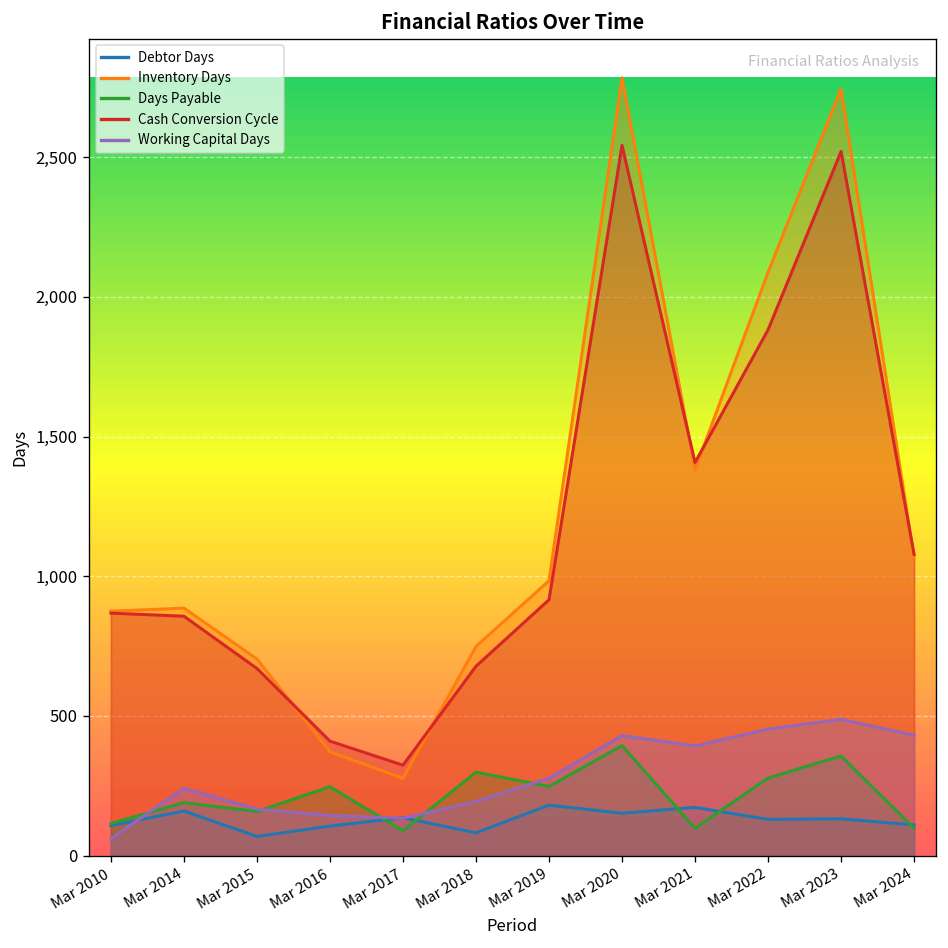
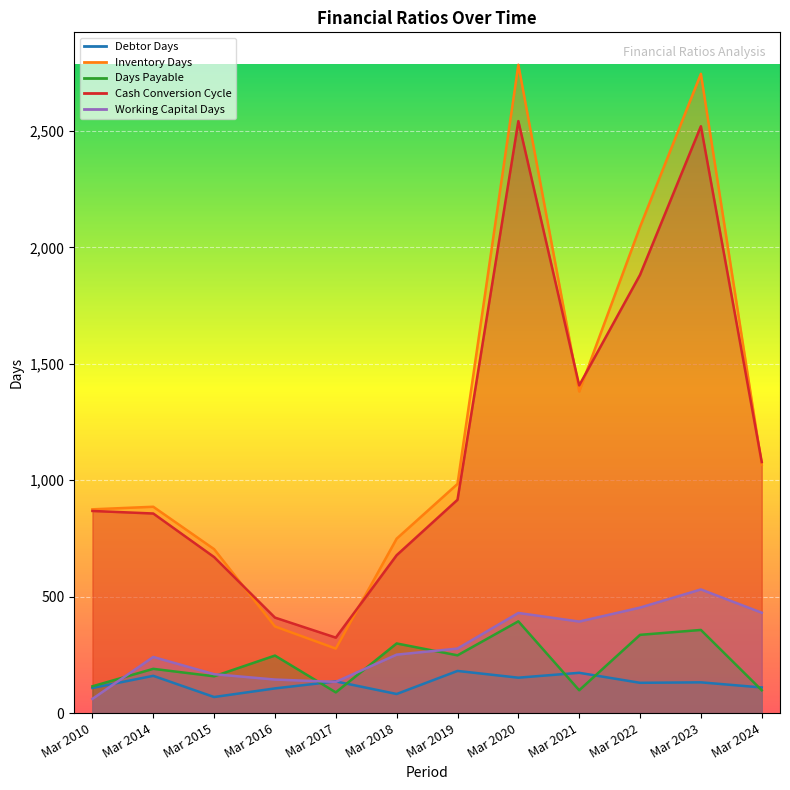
  {
    "Debtor Days": {
      "Mar 2014": 160,
      "Mar 2015": 70,
      "Mar 2016": 110,
      "Mar 2018": 80,
      "Mar 2019": 180,
      "Mar 2020": 150,
      "Mar 2021": 170,
      "Mar 2022": 130,
      "Mar 2023": 130,
      "Mar 2024": 110
    },
    "Days Payable": {
      "Mar 2014": 190,
      "Mar 2016": 250,
      "Mar 2017": 90,
      "Mar 2018": 300,
      "Mar 2019": 250,
      "Mar 2020": 390,
      "Mar 2021": 100,
-     "Mar 2022": 280,
+     "Mar 2022": 340,
      "Mar 2023": 360,
      "Mar 2024": 100
    },
    "Working Capital Days": {
      "Mar 2010": 60,
      "Mar 2014": 240,
      "Mar 2016": 140,
-     "Mar 2018": 190,
+     "Mar 2018": 250,
      "Mar 2019": 280,
      "Mar 2020": 430,
      "Mar 2021": 390,
      "Mar 2022": 450,
-     "Mar 2023": 490,
+     "Mar 2023": 530,
      "Mar 2024": 430
    }
  }
